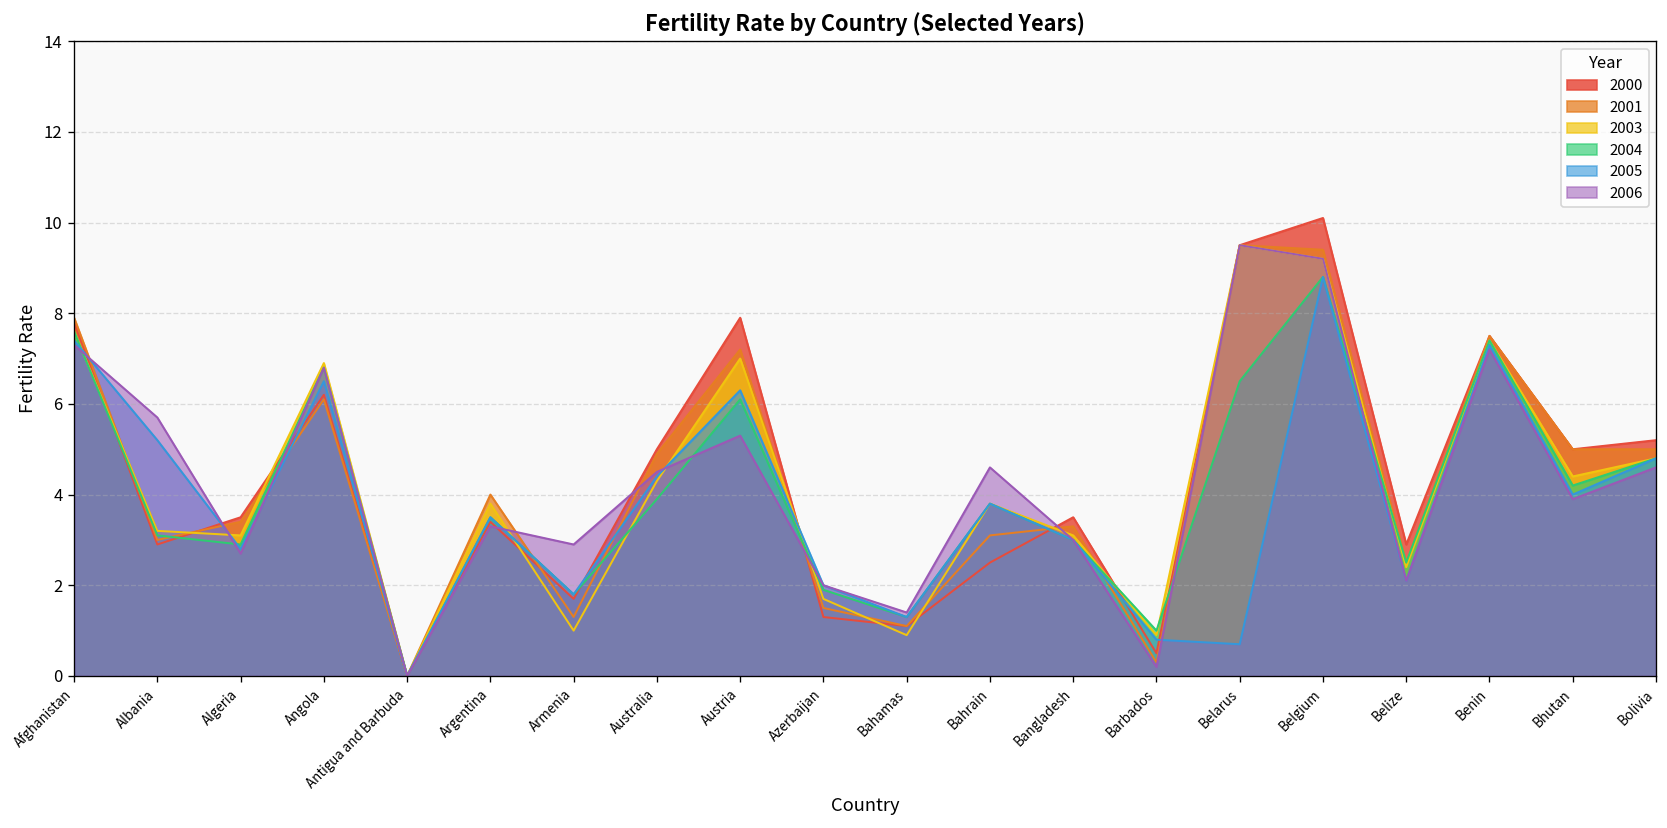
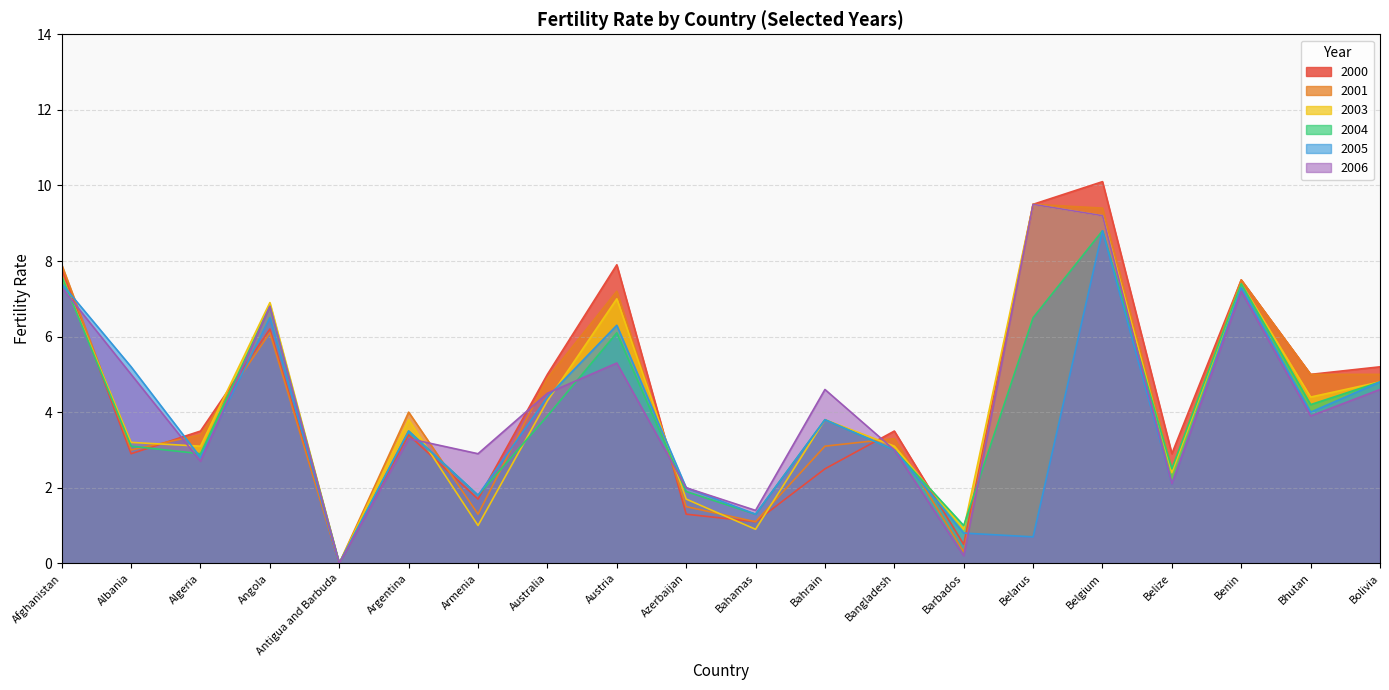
  {
    "2003": {
      "Albania": 3.2,
      "Algeria": 3.1,
      "Angola": 6.9,
      "Argentina": 3.8,
      "Armenia": 1.0,
      "Australia": 4.3,
      "Austria": 7.0,
      "Azerbaijan": 1.7,
      "Bahamas": 0.9,
      "Bangladesh": 3.1,
      "Barbados": 0.9,
      "Belize": 2.4,
      "Bhutan": 4.4
    },
    "2004": {
      "Albania": 3.1,
      "Algeria": 2.9,
      "Australia": 3.9,
      "Austria": 6.1,
      "Azerbaijan": 1.9,
      "Barbados": 1.0,
      "Belarus": 6.5,
      "Bhutan": 4.2
    },
    "2005": {
      "Afghanistan": 7.4,
      "Albania": 5.2,
      "Algeria": 2.8,
      "Angola": 6.5,
      "Australia": 4.4,
      "Austria": 6.3,
      "Barbados": 0.8,
      "Belarus": 0.7,
      "Benin": 7.3,
      "Bhutan": 4.0
    },
    "2006": {
      "Afghanistan": 7.3,
-     "Albania": 5.7,
+     "Albania": 5.0,
      "Algeria": 2.7,
      "Argentina": 3.3,
      "Armenia": 2.9,
      "Australia": 4.5,
      "Austria": 5.3,
      "Bahamas": 1.4,
      "Bahrain": 4.6,
      "Barbados": 0.2,
      "Benin": 7.2,
      "Bhutan": 3.9,
      "Bolivia": 4.6
    }
  }
